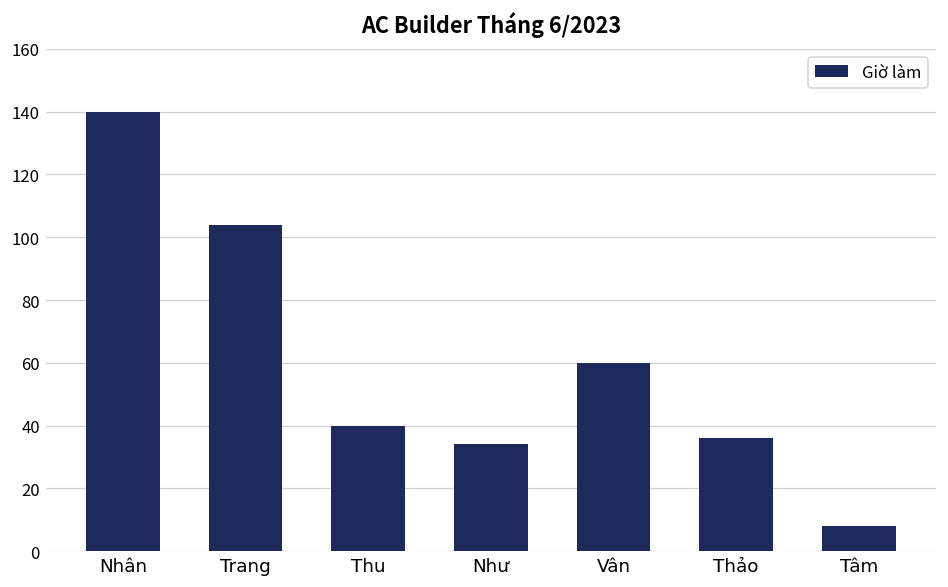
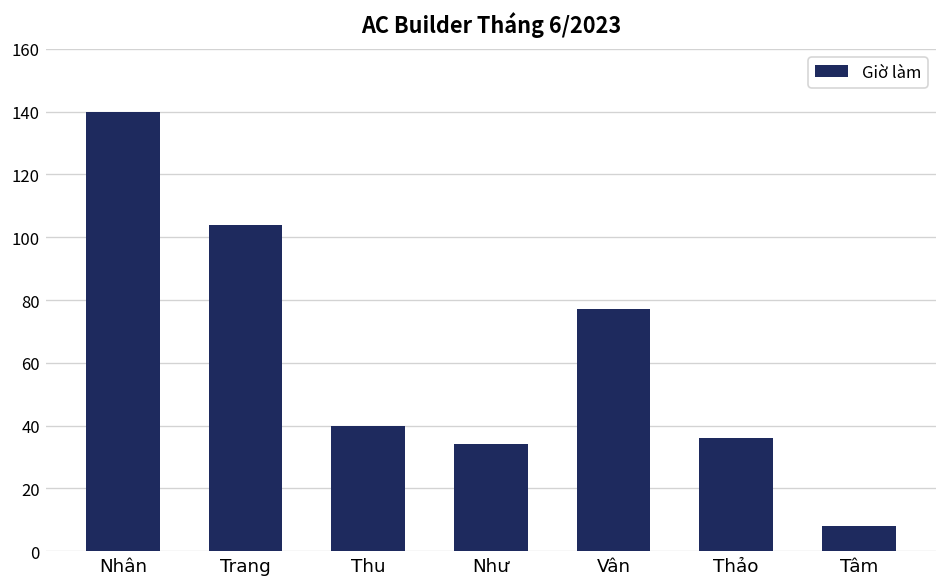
  {
    "Nhân": 140,
    "Trang": 104,
    "Thu": 40,
    "Như": 34,
-   "Vân": 60,
+   "Vân": 77,
    "Thảo": 36,
    "Tâm": 8
  }
